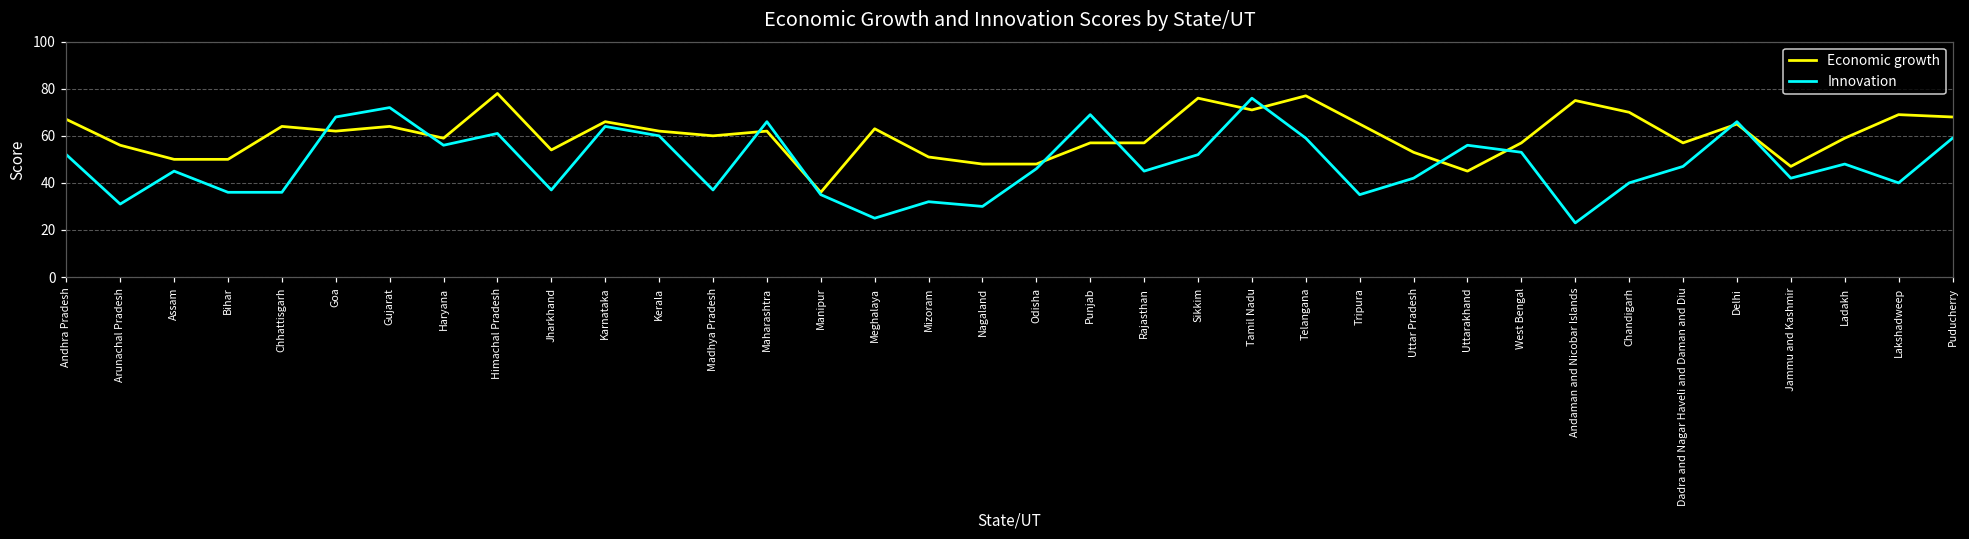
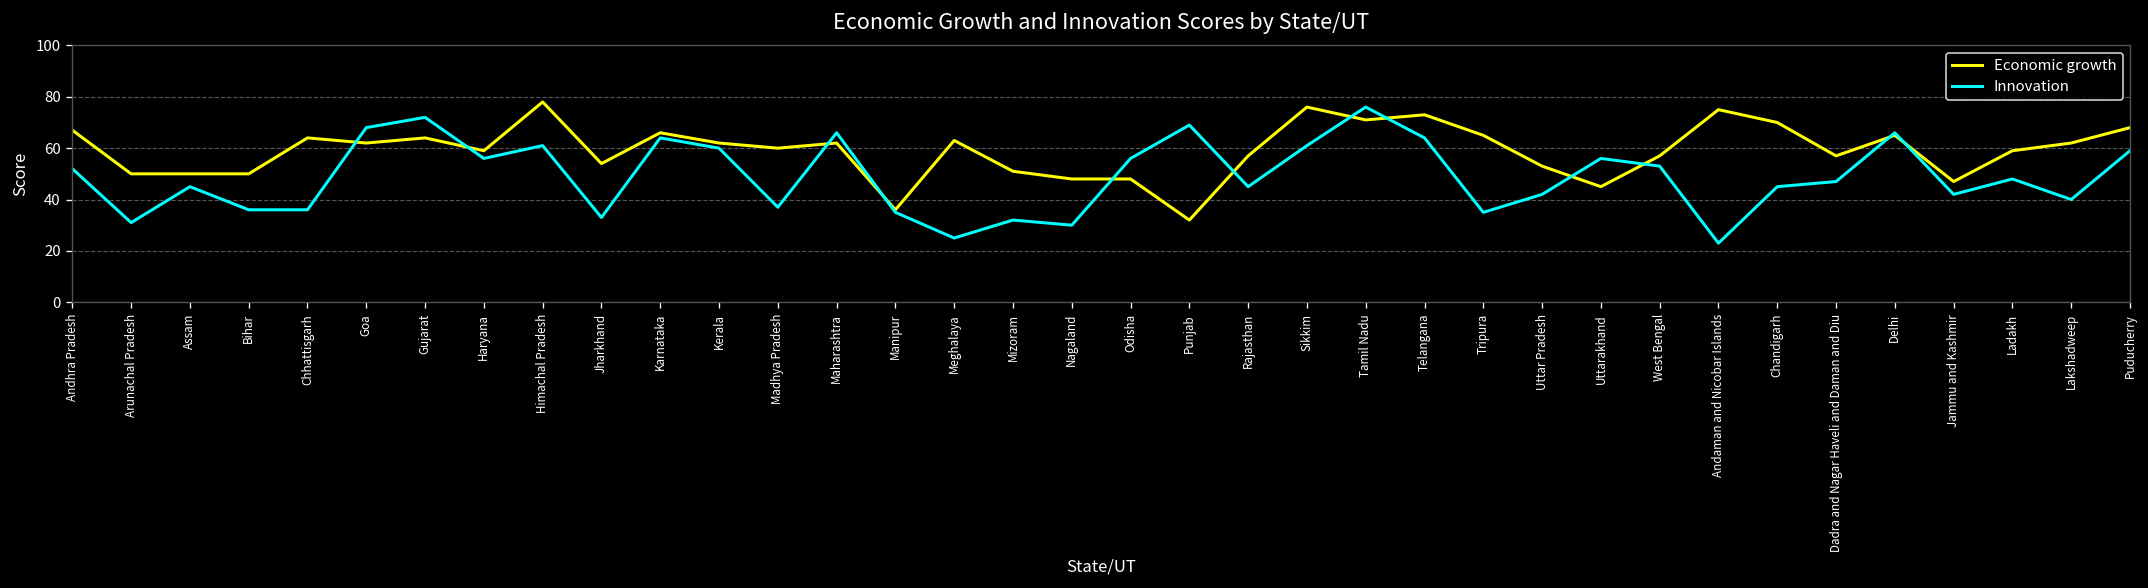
  {
    "Economic growth": {
      "Andhra Pradesh": 67,
-     "Arunachal Pradesh": 56,
+     "Arunachal Pradesh": 50,
      "Assam": 50,
      "Bihar": 50,
      "Chhattisgarh": 64,
      "Goa": 62,
      "Gujarat": 64,
      "Haryana": 59,
      "Himachal Pradesh": 78,
      "Jharkhand": 54,
      "Karnataka": 66,
      "Kerala": 62,
      "Madhya Pradesh": 60,
      "Maharashtra": 62,
      "Meghalaya": 63,
      "Mizoram": 51,
      "Nagaland": 48,
      "Odisha": 48,
-     "Punjab": 57,
+     "Punjab": 32,
      "Rajasthan": 57,
      "Sikkim": 76,
      "Tamil Nadu": 71,
-     "Telangana": 77,
+     "Telangana": 73,
      "Tripura": 65,
      "Uttar Pradesh": 53,
      "Uttarakhand": 45,
      "West Bengal": 57,
      "Andaman and Nicobar Islands": 75,
      "Chandigarh": 70,
      "Dadra and Nagar Haveli and Daman and Diu": 57,
      "Jammu and Kashmir": 47,
      "Ladakh": 59,
-     "Lakshadweep": 69,
+     "Lakshadweep": 62,
      "Puducherry": 68
    },
    "Innovation": {
      "Andhra Pradesh": 52,
      "Arunachal Pradesh": 31,
      "Assam": 45,
      "Bihar": 36,
      "Chhattisgarh": 36,
      "Goa": 68,
      "Gujarat": 72,
      "Haryana": 56,
      "Himachal Pradesh": 61,
-     "Jharkhand": 37,
+     "Jharkhand": 33,
      "Karnataka": 64,
      "Kerala": 60,
      "Madhya Pradesh": 37,
      "Maharashtra": 66,
      "Meghalaya": 25,
      "Mizoram": 32,
      "Nagaland": 30,
-     "Odisha": 46,
+     "Odisha": 56,
      "Punjab": 69,
      "Rajasthan": 45,
-     "Sikkim": 52,
+     "Sikkim": 61,
      "Tamil Nadu": 76,
-     "Telangana": 59,
+     "Telangana": 64,
      "Tripura": 35,
      "Uttar Pradesh": 42,
      "Uttarakhand": 56,
      "West Bengal": 53,
      "Andaman and Nicobar Islands": 23,
-     "Chandigarh": 40,
+     "Chandigarh": 45,
      "Dadra and Nagar Haveli and Daman and Diu": 47,
      "Jammu and Kashmir": 42,
      "Ladakh": 48,
      "Lakshadweep": 40,
      "Puducherry": 59
    }
  }
